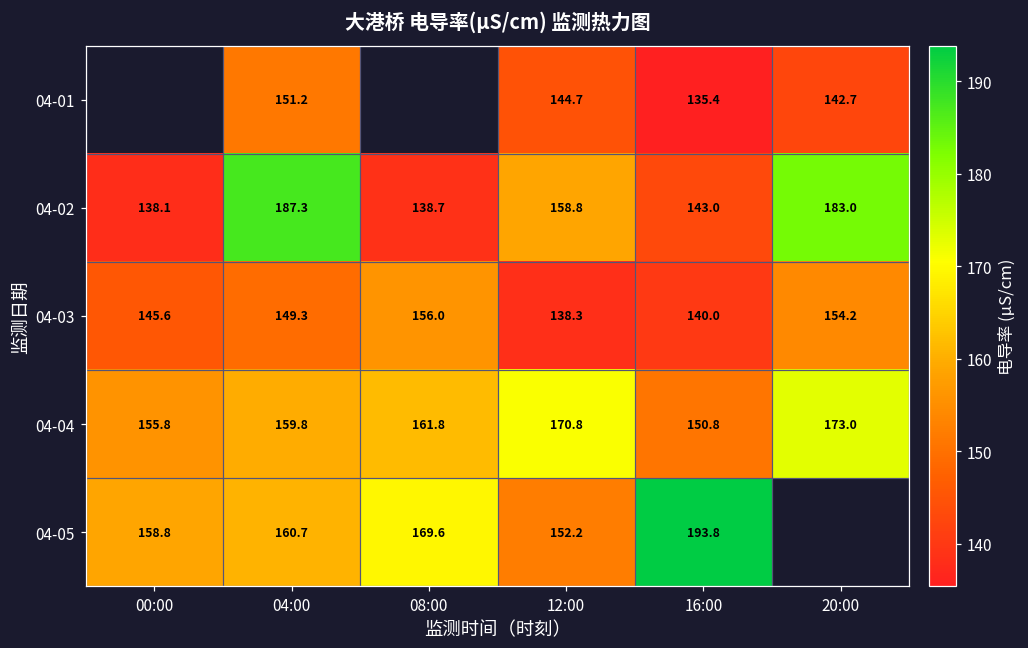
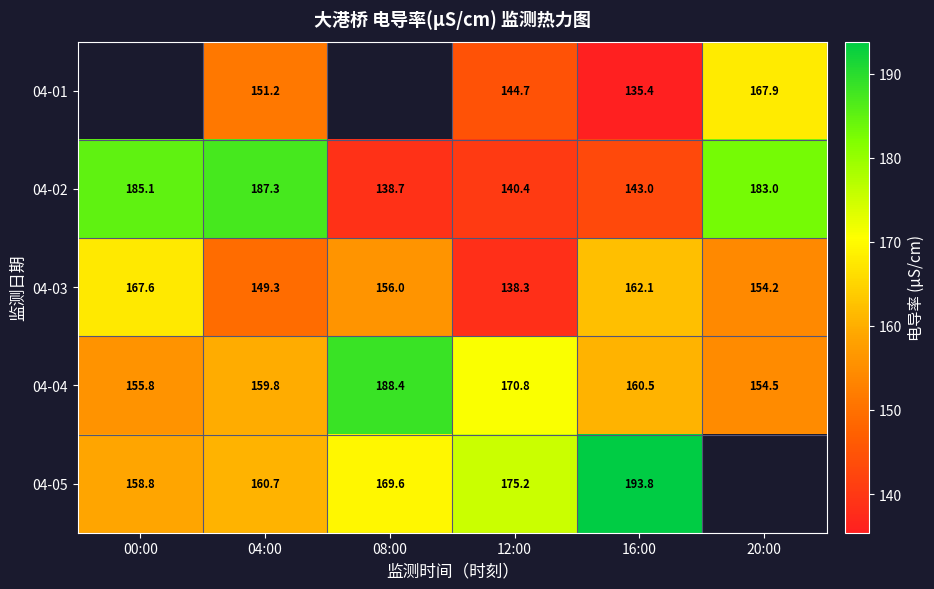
  {
    "04-01": {
      "04:00": 151.2,
      "12:00": 144.7,
      "16:00": 135.4,
-     "20:00": 142.7
+     "20:00": 167.9
    },
    "04-02": {
-     "00:00": 138.1,
+     "00:00": 185.1,
      "04:00": 187.3,
      "08:00": 138.7,
-     "12:00": 158.8,
+     "12:00": 140.4,
      "16:00": 143.0,
      "20:00": 183.0
    },
    "04-03": {
-     "00:00": 145.6,
+     "00:00": 167.6,
      "04:00": 149.3,
      "08:00": 156.0,
      "12:00": 138.3,
-     "16:00": 140.0,
+     "16:00": 162.1,
      "20:00": 154.2
    },
    "04-04": {
      "00:00": 155.8,
      "04:00": 159.8,
-     "08:00": 161.8,
+     "08:00": 188.4,
      "12:00": 170.8,
-     "16:00": 150.8,
-     "20:00": 173.0
+     "16:00": 160.5,
+     "20:00": 154.5
    },
    "04-05": {
      "00:00": 158.8,
      "04:00": 160.7,
      "08:00": 169.6,
-     "12:00": 152.2,
+     "12:00": 175.2,
      "16:00": 193.8
    }
  }
